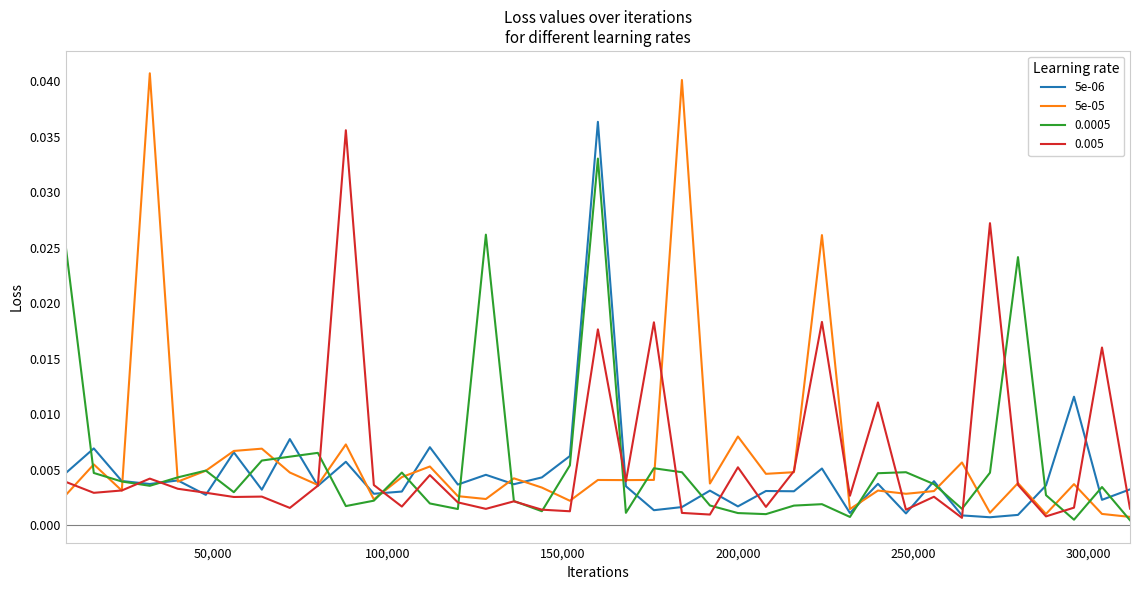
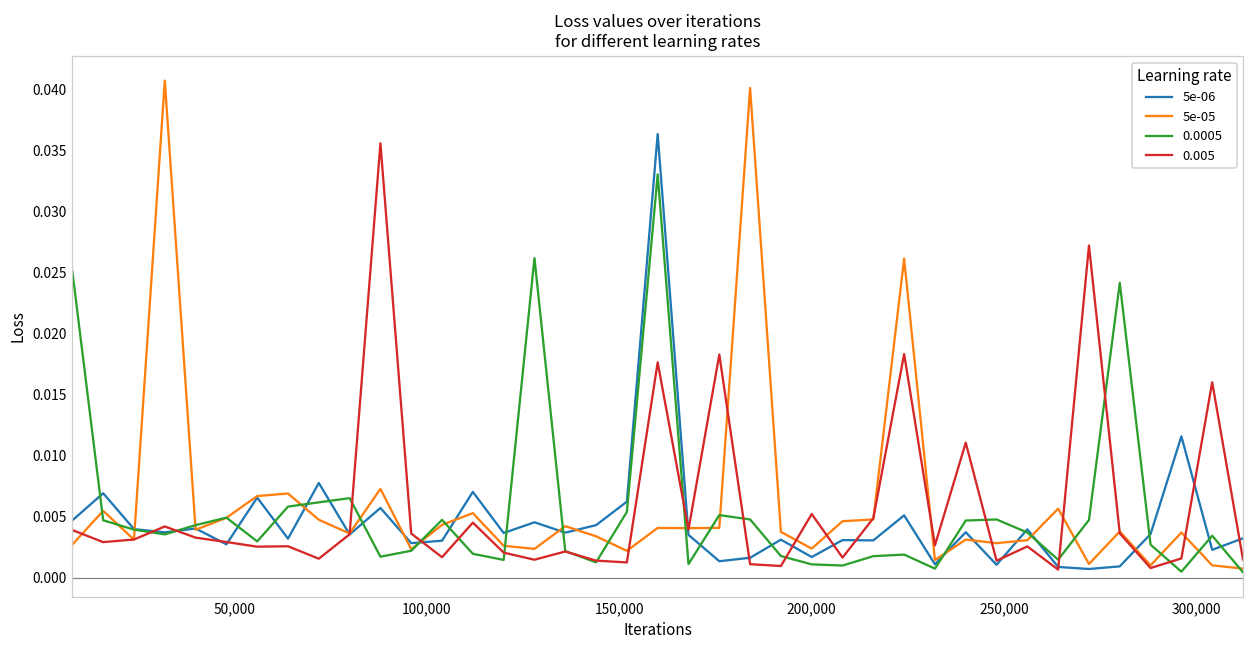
  {
    "5e-06": {
      "200,000": 0.0017
    },
    "5e-05": {
-     "200,000": 0.0080
+     "200,000": 0.0024
    },
    "0.0005": {
      "200,000": 0.0011
    },
    "0.005": {
      "200,000": 0.0052
    }
  }
